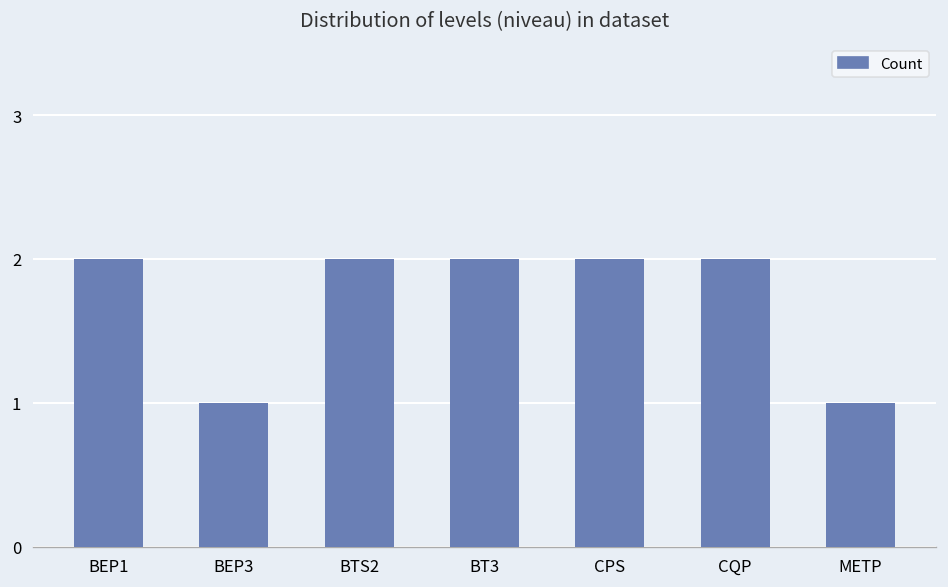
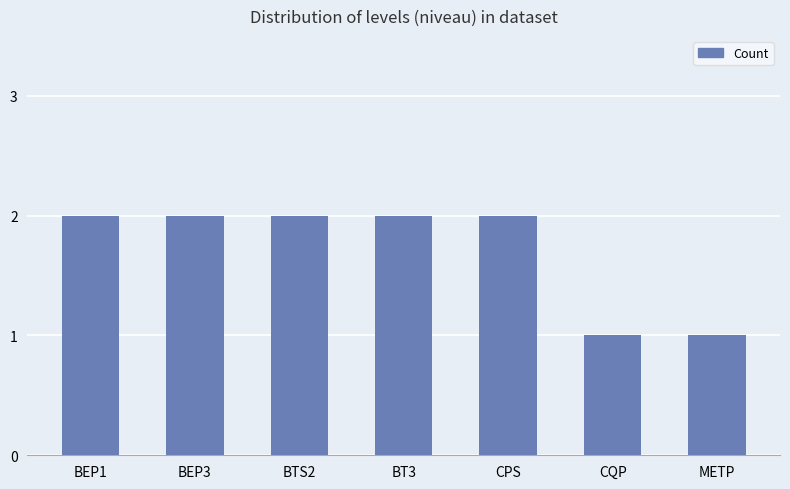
  {
    "BEP1": 2,
-   "BEP3": 1,
+   "BEP3": 2,
    "BTS2": 2,
    "BT3": 2,
    "CPS": 2,
-   "CQP": 2,
+   "CQP": 1,
    "METP": 1
  }
